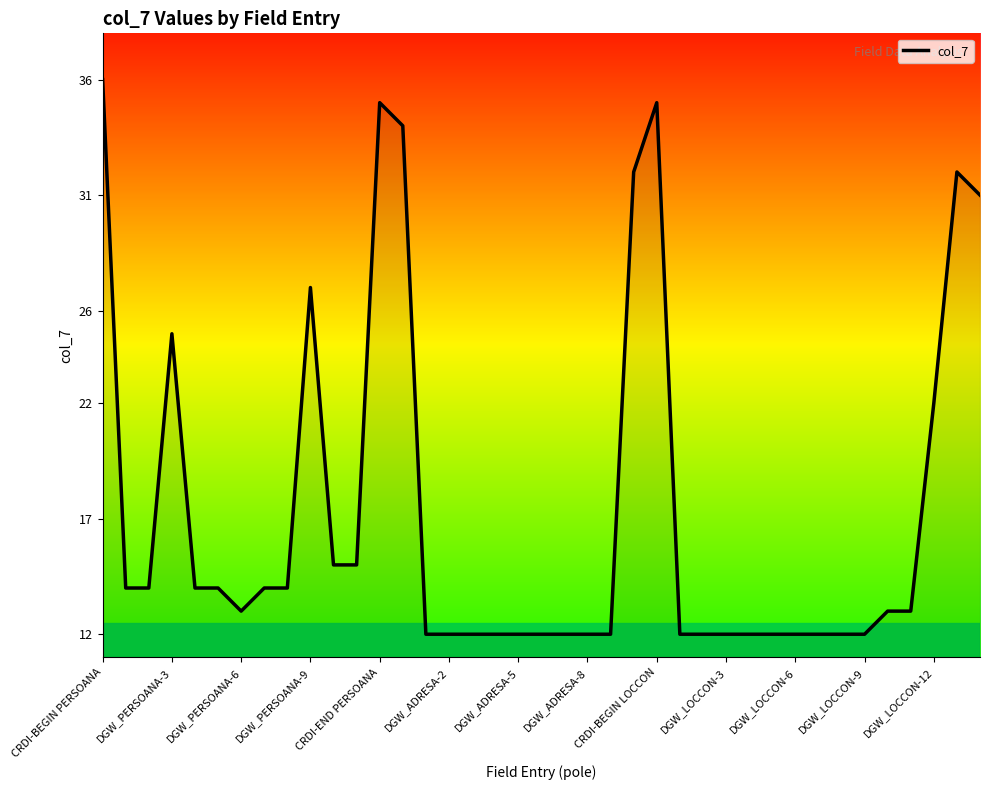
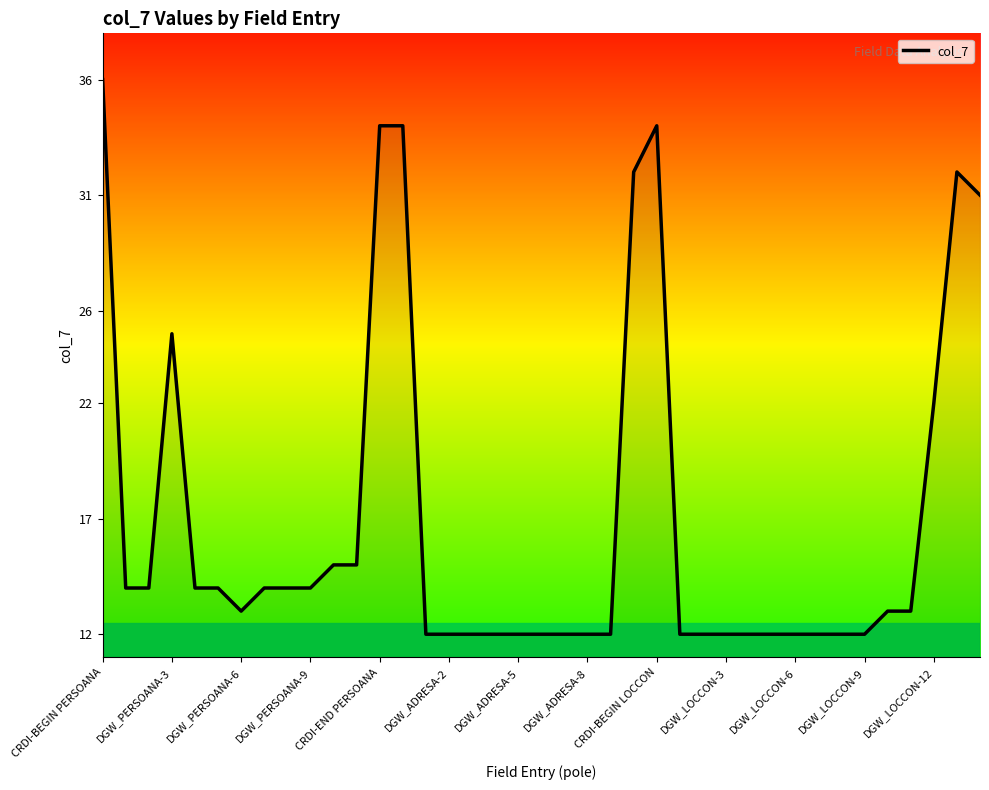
  {
    "CRDI-BEGIN PERSOANA": 36,
    "DGW_PERSOANA-3": 25,
    "DGW_PERSOANA-6": 13,
-   "DGW_PERSOANA-9": 27,
-   "CRDI-END PERSOANA": 35,
-   "CRDI-BEGIN LOCCON": 35,
+   "DGW_PERSOANA-9": 14,
+   "CRDI-END PERSOANA": 34,
+   "CRDI-BEGIN LOCCON": 34,
    "DGW_LOCCON-12": 22
  }
